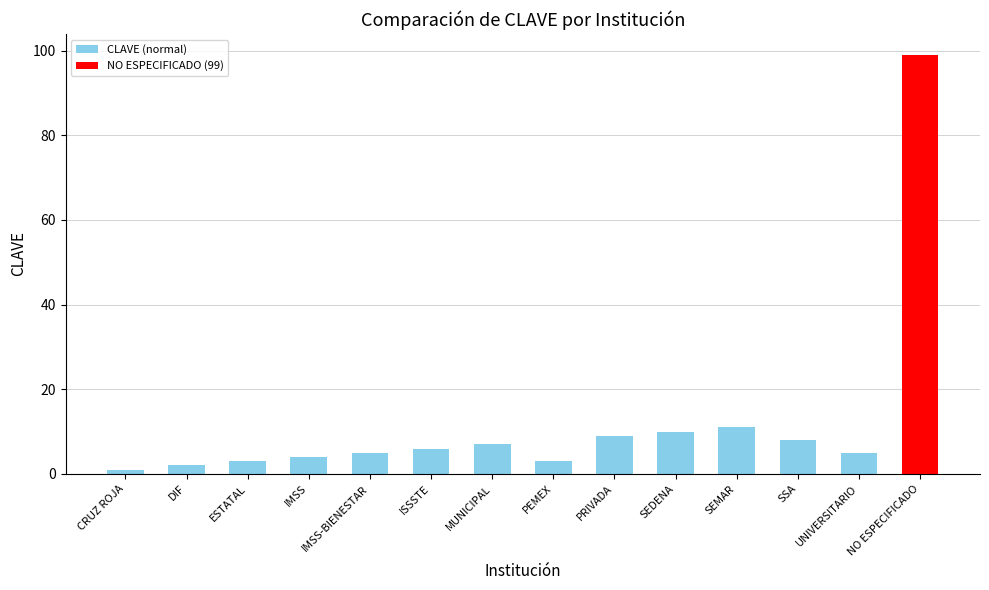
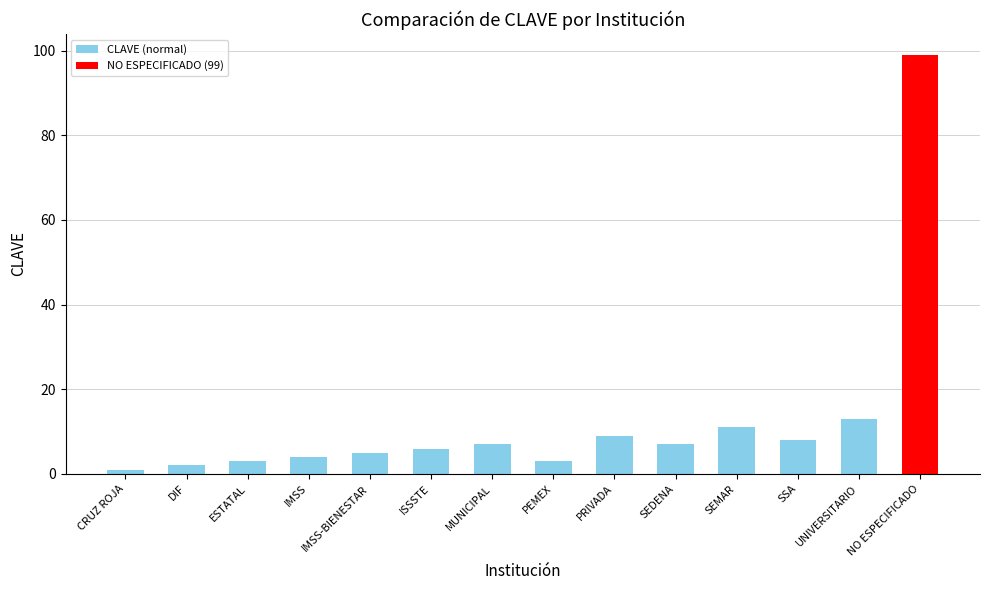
  {
    "CRUZ ROJA": 1,
    "DIF": 2,
    "ESTATAL": 3,
    "IMSS": 4,
    "IMSS-BIENESTAR": 5,
    "ISSSTE": 6,
    "MUNICIPAL": 7,
    "PEMEX": 3,
    "PRIVADA": 9,
-   "SEDENA": 10,
+   "SEDENA": 7,
    "SEMAR": 11,
    "SSA": 8,
-   "UNIVERSITARIO": 5,
+   "UNIVERSITARIO": 13,
    "NO ESPECIFICADO": 99
  }
